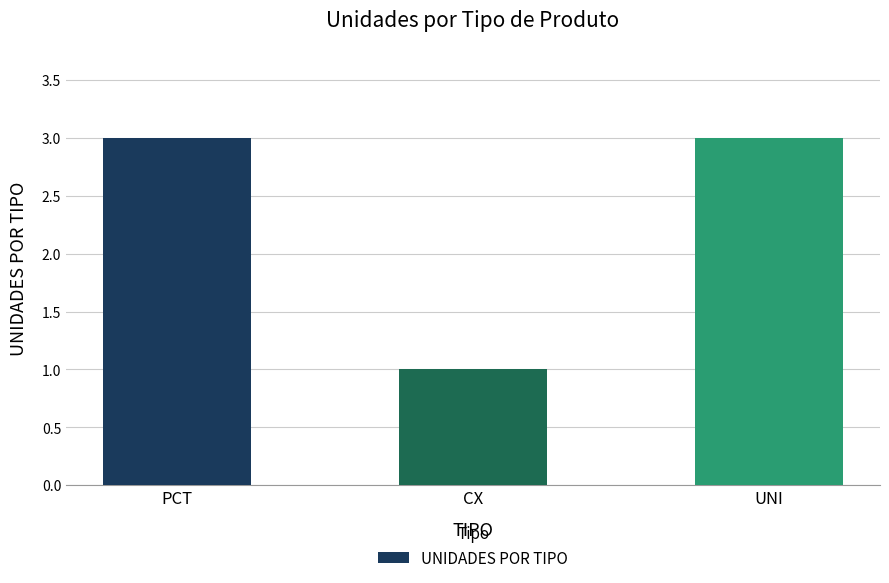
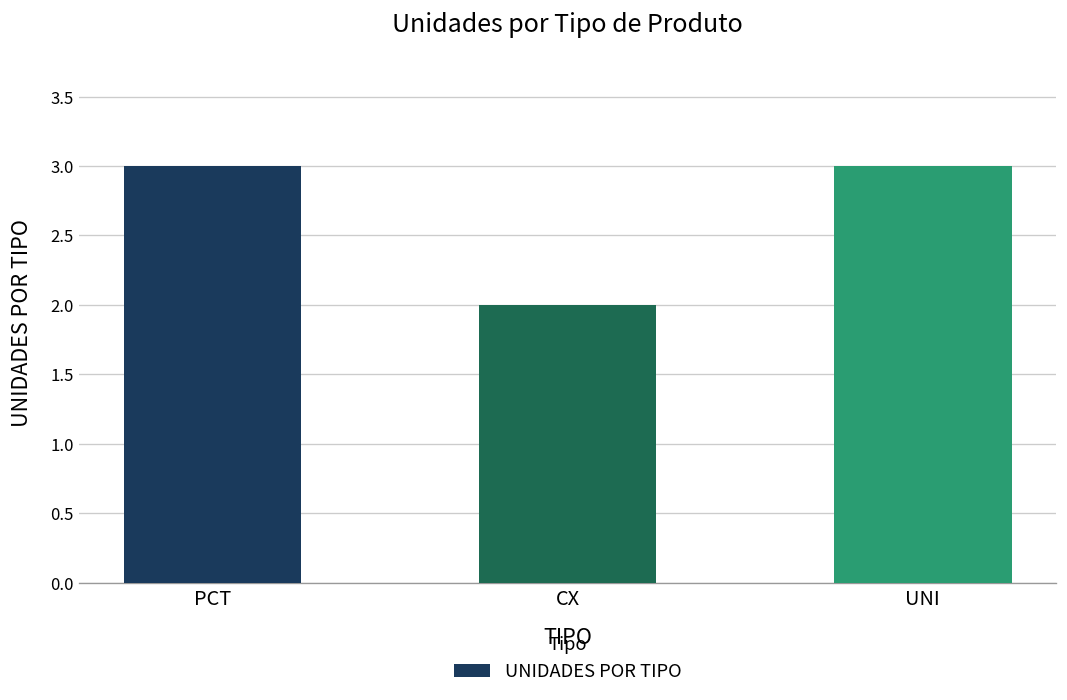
  {
    "PCT": 3,
-   "CX": 1,
+   "CX": 2,
    "UNI": 3
  }
